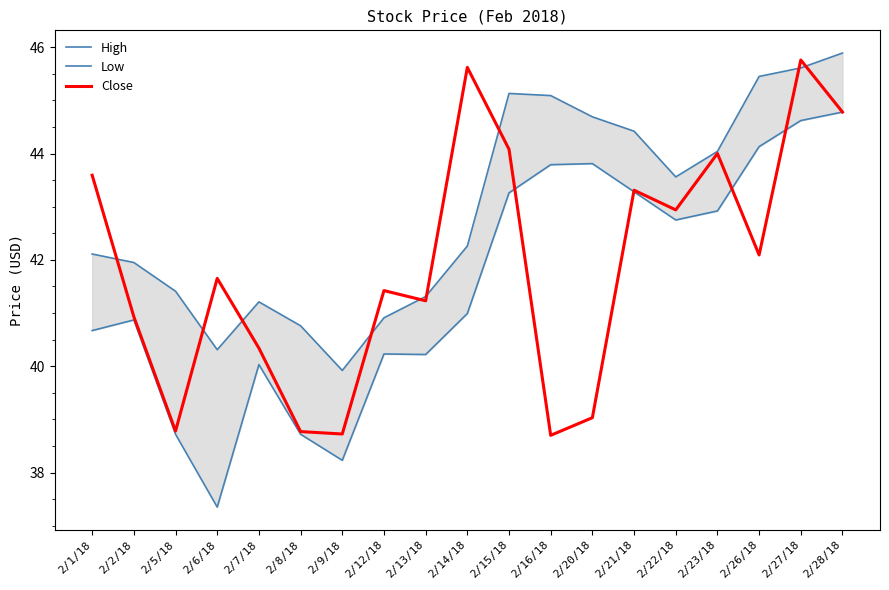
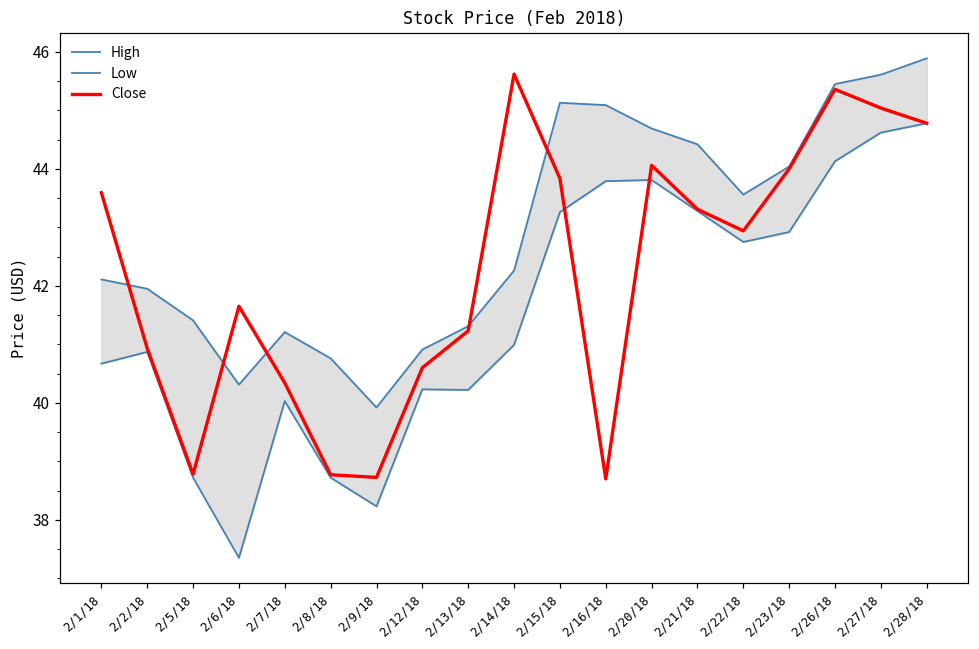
  {
    "Close": {
      "2/1/18": 43.6,
      "2/2/18": 40.9,
      "2/5/18": 38.8,
      "2/6/18": 41.7,
      "2/7/18": 40.3,
      "2/8/18": 38.8,
      "2/9/18": 38.7,
-     "2/12/18": 41.4,
+     "2/12/18": 40.6,
      "2/13/18": 41.2,
      "2/14/18": 45.6,
-     "2/15/18": 44.1,
+     "2/15/18": 43.8,
      "2/16/18": 38.7,
-     "2/20/18": 39.0,
+     "2/20/18": 44.1,
      "2/22/18": 42.9,
-     "2/26/18": 42.1,
-     "2/27/18": 45.8
+     "2/26/18": 45.4,
+     "2/27/18": 45.0
    }
  }
